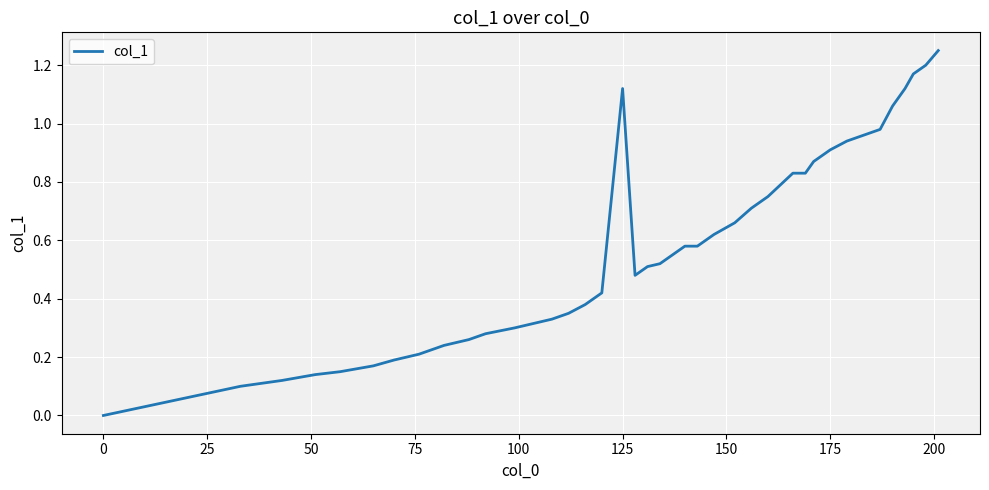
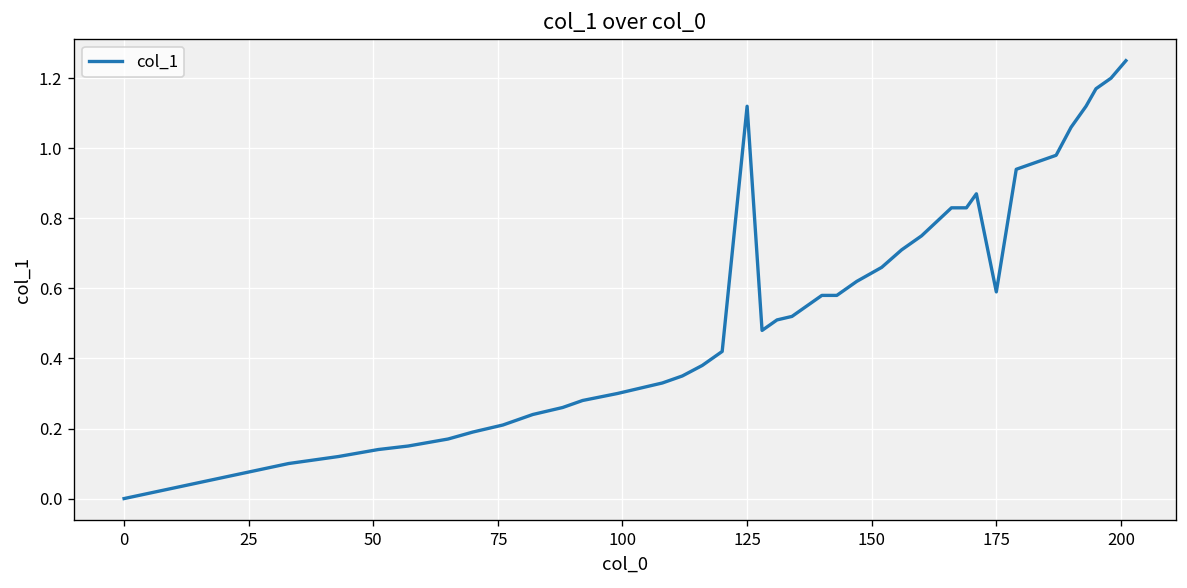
  {
    "0": 0.00,
    "125": 1.12,
-   "175": 0.91
+   "175": 0.59
  }
